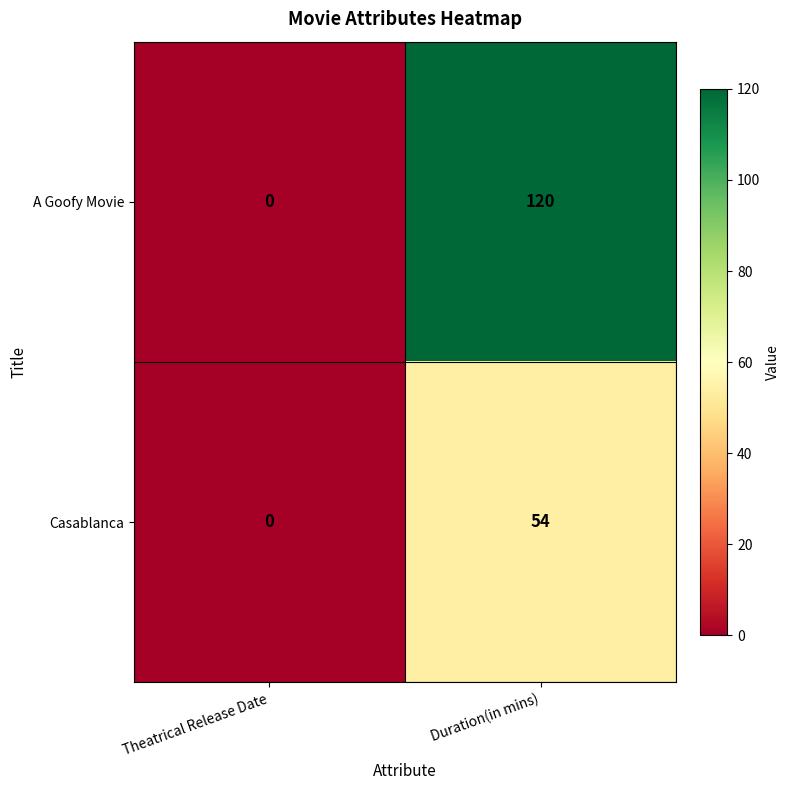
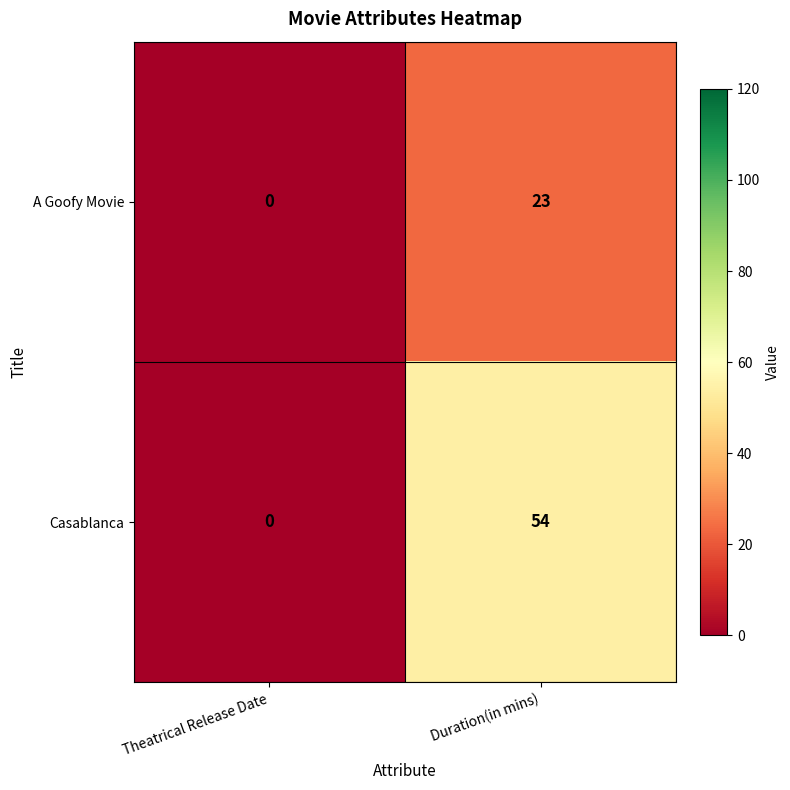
  {
    "A Goofy Movie": {
      "Theatrical Release Date": 0,
-     "Duration(in mins)": 120
+     "Duration(in mins)": 23
    },
    "Casablanca": {
      "Theatrical Release Date": 0,
      "Duration(in mins)": 54
    }
  }
